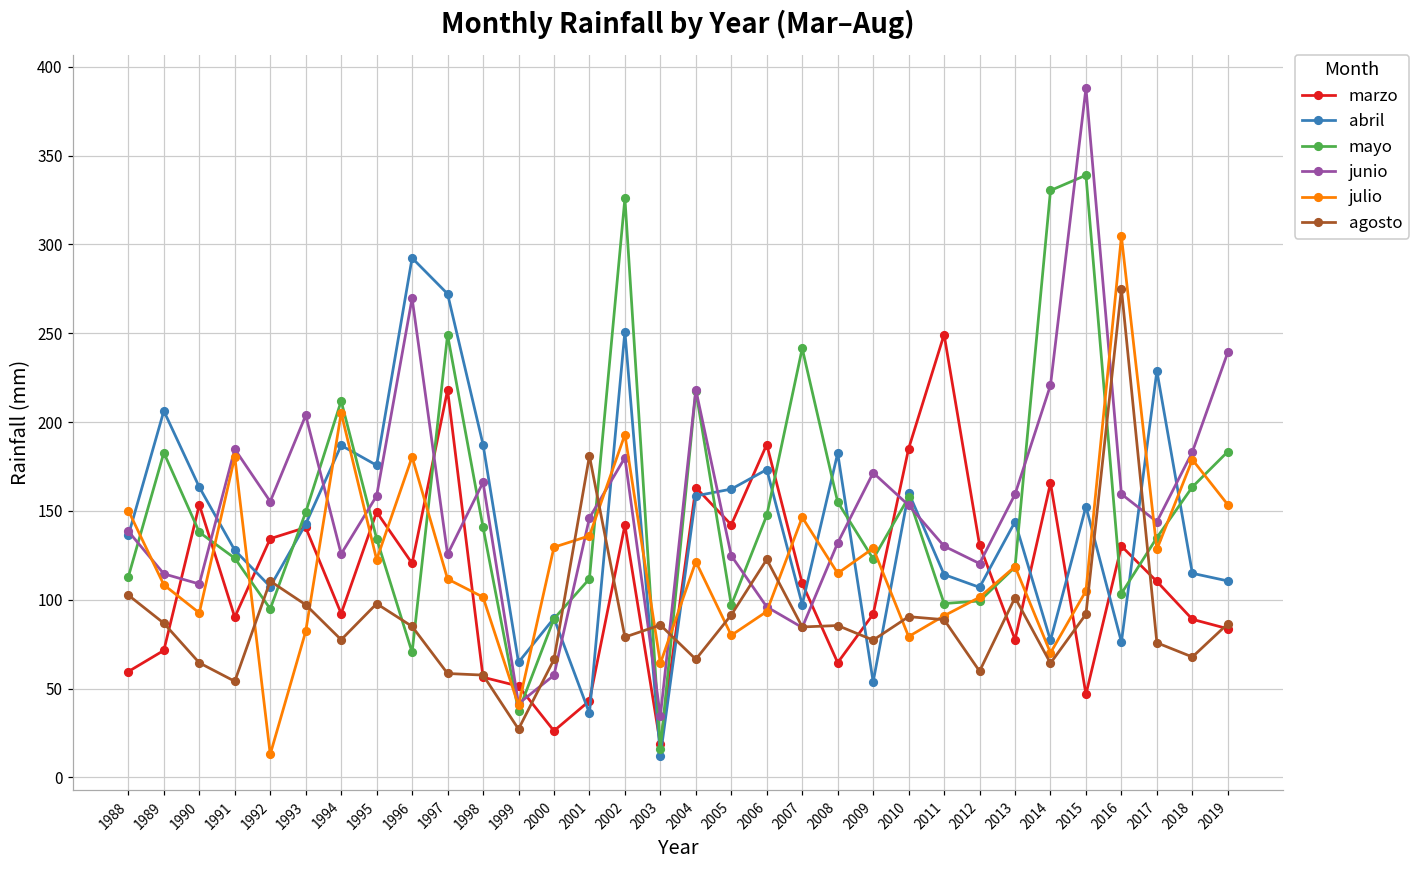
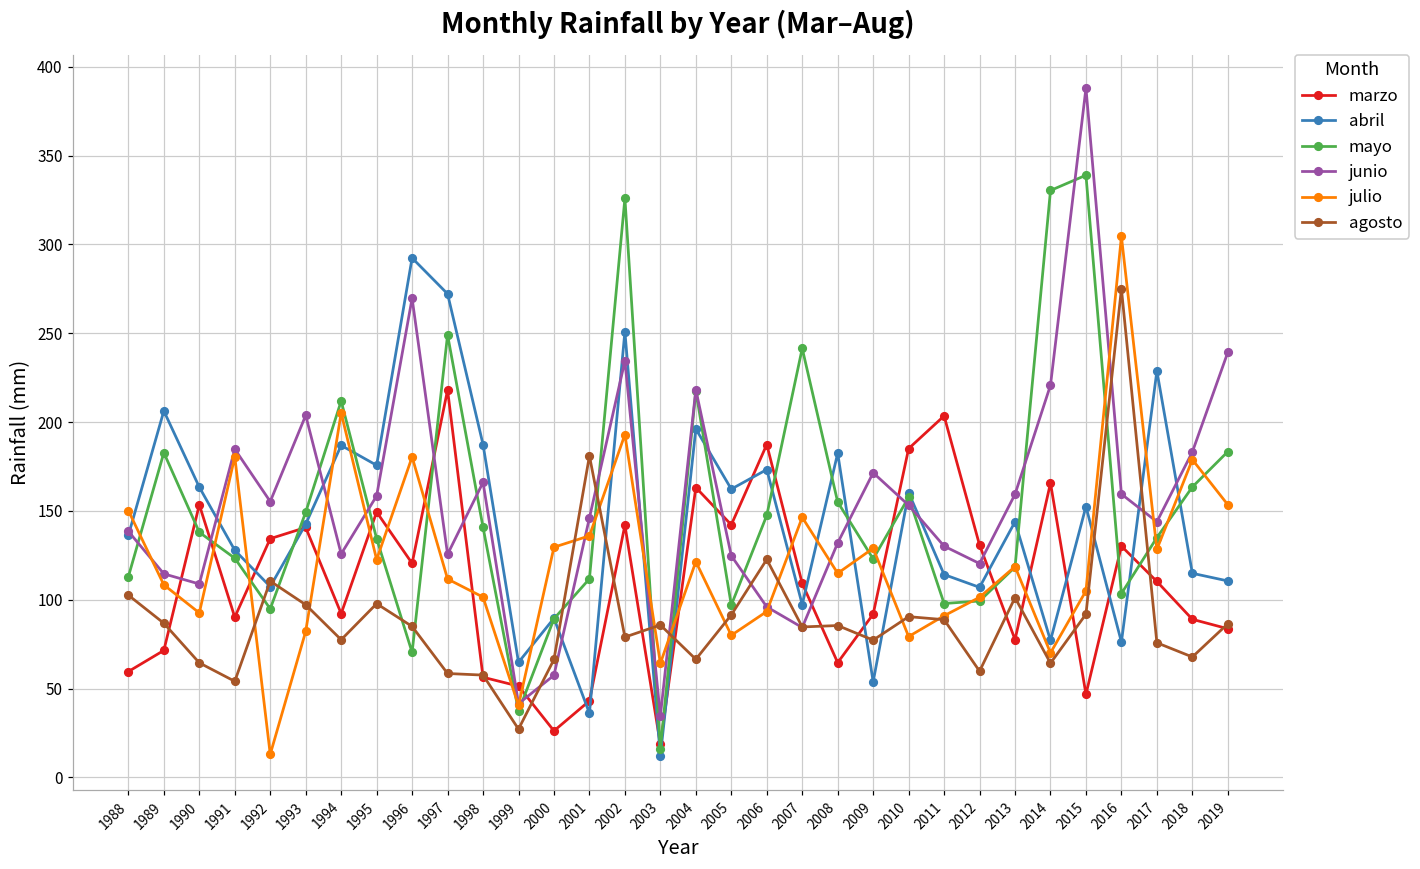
  {
    "marzo": {
      "1988": 60,
      "1989": 72,
      "1990": 154,
      "1991": 90,
      "1992": 134,
      "1993": 141,
      "1994": 92,
      "1995": 149,
      "1996": 121,
      "1997": 218,
      "1999": 51,
      "2000": 26,
      "2001": 43,
      "2002": 142,
      "2003": 19,
      "2004": 163,
      "2005": 142,
      "2006": 187,
      "2007": 109,
      "2008": 65,
      "2009": 92,
      "2010": 185,
-     "2011": 249,
+     "2011": 204,
      "2012": 131,
      "2013": 78,
      "2014": 166,
      "2015": 47,
      "2016": 130,
      "2017": 110,
      "2018": 89,
      "2019": 84
    },
    "abril": {
      "1988": 136,
      "1989": 206,
      "1990": 163,
      "1991": 128,
      "1992": 107,
      "1993": 143,
      "1994": 187,
      "1995": 176,
      "1996": 292,
      "1997": 272,
      "1998": 187,
      "1999": 65,
      "2001": 36,
      "2002": 251,
      "2003": 12,
-     "2004": 159,
+     "2004": 196,
      "2005": 162,
      "2006": 173,
      "2007": 97,
      "2008": 183,
      "2009": 54,
      "2010": 160,
      "2011": 114,
      "2012": 107,
      "2013": 144,
      "2014": 77,
      "2015": 153,
      "2016": 76,
      "2017": 229,
      "2018": 115,
      "2019": 111
    },
    "mayo": {
      "1988": 113,
      "1989": 183,
      "1990": 138,
      "1991": 123,
      "1992": 95,
      "1993": 149,
      "1994": 212,
      "1995": 134,
      "1996": 70,
      "1997": 249,
      "1998": 141,
      "1999": 37,
      "2001": 112,
      "2002": 326,
      "2003": 16,
      "2005": 97,
      "2006": 148,
      "2007": 242,
      "2008": 155,
      "2009": 123,
      "2010": 158,
      "2011": 98,
      "2012": 99,
      "2014": 330,
      "2015": 339,
      "2016": 104,
      "2017": 135,
      "2018": 164,
      "2019": 183
    },
    "junio": {
      "1988": 139,
      "1989": 115,
      "1990": 109,
      "1991": 185,
      "1992": 155,
      "1993": 204,
      "1994": 126,
      "1995": 159,
      "1996": 270,
      "1997": 126,
      "1998": 166,
      "2000": 58,
      "2001": 146,
-     "2002": 180,
+     "2002": 235,
      "2003": 35,
      "2005": 125,
      "2006": 96,
      "2008": 132,
      "2009": 172,
      "2010": 153,
      "2011": 130,
      "2012": 120,
      "2013": 159,
      "2014": 221,
      "2015": 388,
      "2016": 160,
      "2017": 144,
      "2018": 183,
      "2019": 239
    },
    "julio": {
      "1988": 150,
      "1989": 108,
      "1990": 93,
      "1991": 181,
      "1992": 13,
      "1993": 82,
      "1994": 205,
      "1995": 123,
      "1996": 180,
      "1997": 112,
      "1998": 102,
      "2000": 130,
      "2001": 136,
      "2002": 193,
      "2003": 64,
      "2004": 122,
      "2005": 80,
      "2006": 93,
      "2007": 146,
      "2008": 115,
      "2009": 129,
      "2010": 79,
      "2011": 91,
      "2012": 101,
      "2014": 70,
      "2015": 105,
      "2016": 305,
      "2017": 128,
      "2018": 179,
      "2019": 154
    },
    "agosto": {
      "1988": 103,
      "1989": 87,
      "1990": 65,
      "1991": 54,
      "1992": 111,
      "1993": 97,
      "1994": 78,
      "1995": 98,
      "1996": 85,
      "1997": 59,
      "1999": 27,
      "2000": 66,
      "2001": 181,
      "2002": 79,
      "2003": 86,
      "2004": 67,
      "2005": 92,
      "2006": 123,
      "2008": 86,
      "2009": 77,
      "2010": 91,
      "2011": 89,
      "2012": 60,
      "2013": 101,
      "2014": 64,
      "2015": 92,
      "2016": 275,
      "2017": 76,
      "2018": 68,
      "2019": 87
    }
  }
